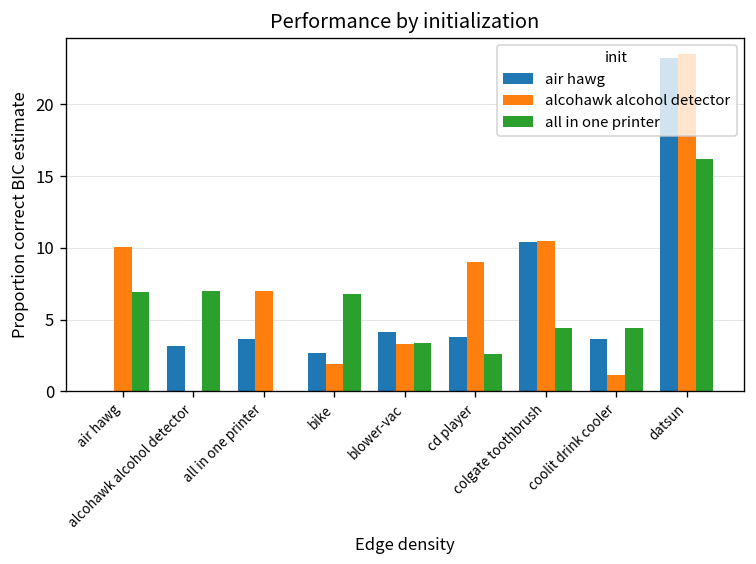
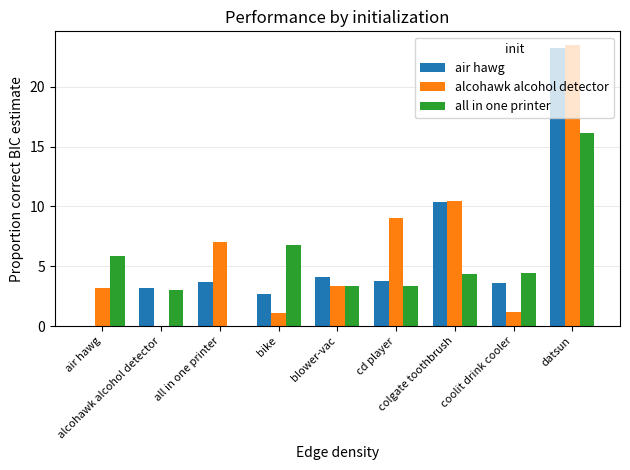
  {
    "air hawg": {
      "air hawg": 0.0,
      "alcohawk alcohol detector": 3.2,
      "all in one printer": 3.7,
      "bike": 2.7,
      "blower-vac": 4.1,
      "cd player": 3.8,
      "colgate toothbrush": 10.4,
      "coolit drink cooler": 3.6
    },
    "alcohawk alcohol detector": {
-     "air hawg": 10.1,
+     "air hawg": 3.2,
      "alcohawk alcohol detector": 0.0,
      "all in one printer": 7.0,
-     "bike": 1.9,
+     "bike": 1.1,
      "blower-vac": 3.3,
      "cd player": 9.0,
      "colgate toothbrush": 10.5,
      "coolit drink cooler": 1.2
    },
    "all in one printer": {
-     "air hawg": 6.9,
-     "alcohawk alcohol detector": 7.0,
+     "air hawg": 5.9,
+     "alcohawk alcohol detector": 3.0,
      "all in one printer": 0.0,
      "bike": 6.8,
      "blower-vac": 3.3,
-     "cd player": 2.6,
+     "cd player": 3.3,
      "colgate toothbrush": 4.4,
      "coolit drink cooler": 4.4,
      "datsun": 16.2
    }
  }
